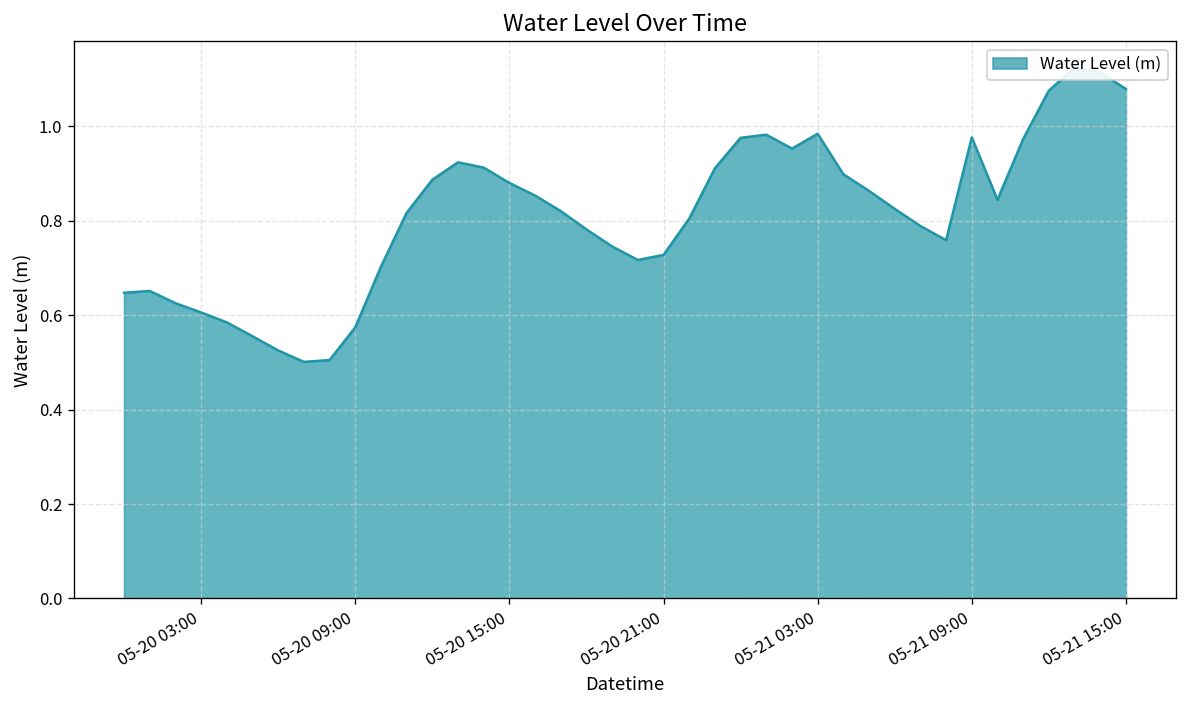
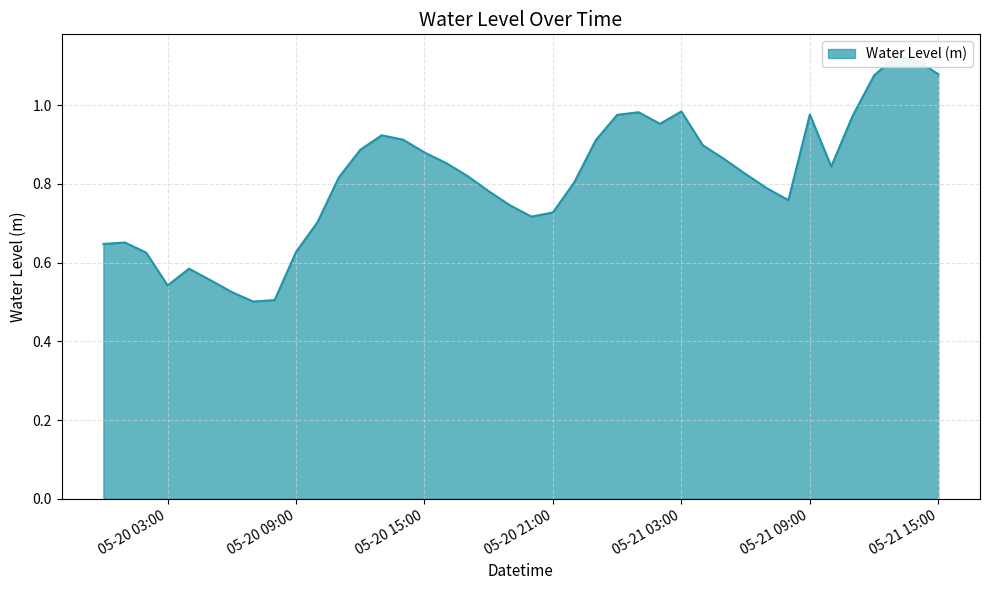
  {
-   "05-20 03:00": 0.61,
-   "05-20 09:00": 0.57,
+   "05-20 03:00": 0.54,
+   "05-20 09:00": 0.63,
    "05-20 15:00": 0.88,
    "05-20 21:00": 0.73,
    "05-21 03:00": 0.98,
    "05-21 09:00": 0.98,
    "05-21 15:00": 1.08
  }
